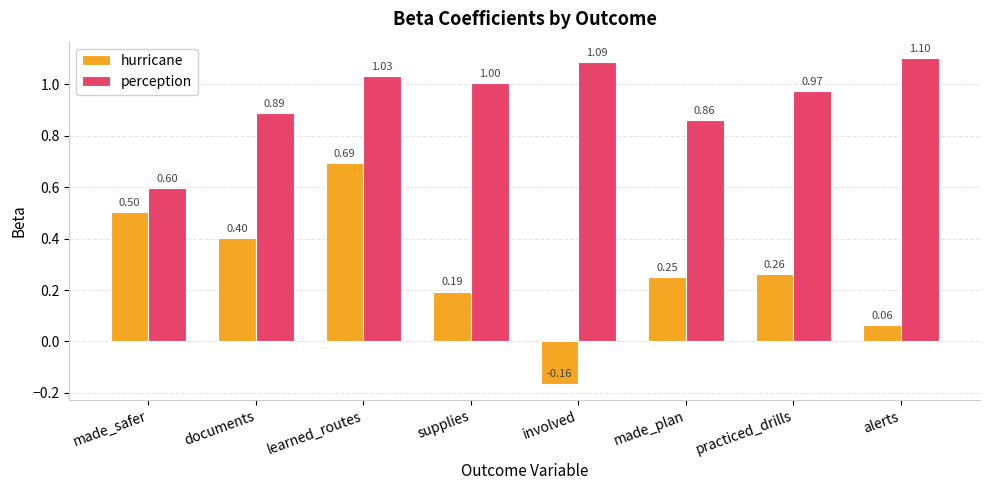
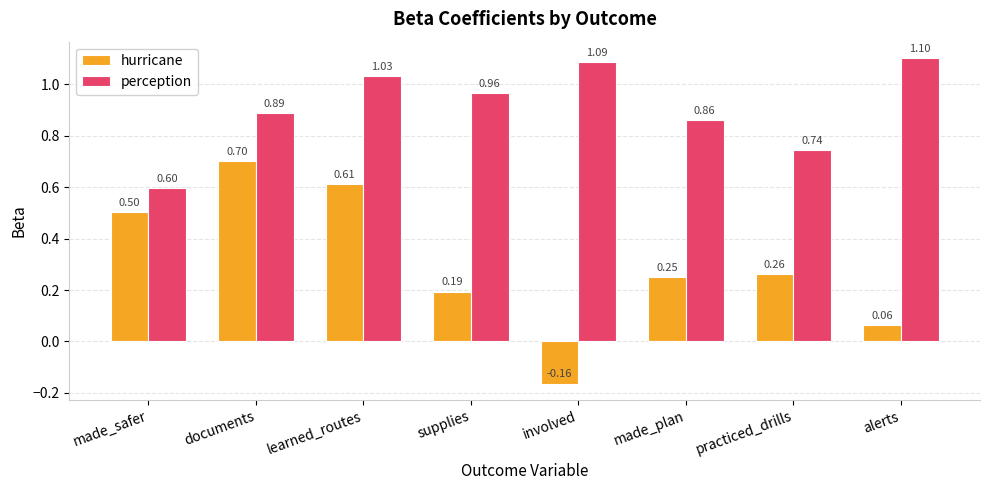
  {
    "hurricane": {
      "made_safer": 0.50,
-     "documents": 0.40,
-     "learned_routes": 0.69,
+     "documents": 0.70,
+     "learned_routes": 0.61,
      "supplies": 0.19,
      "involved": -0.16,
      "made_plan": 0.25,
      "practiced_drills": 0.26,
      "alerts": 0.06
    },
    "perception": {
      "made_safer": 0.60,
      "documents": 0.89,
      "learned_routes": 1.03,
-     "supplies": 1.00,
+     "supplies": 0.96,
      "involved": 1.09,
      "made_plan": 0.86,
-     "practiced_drills": 0.97,
+     "practiced_drills": 0.74,
      "alerts": 1.10
    }
  }
